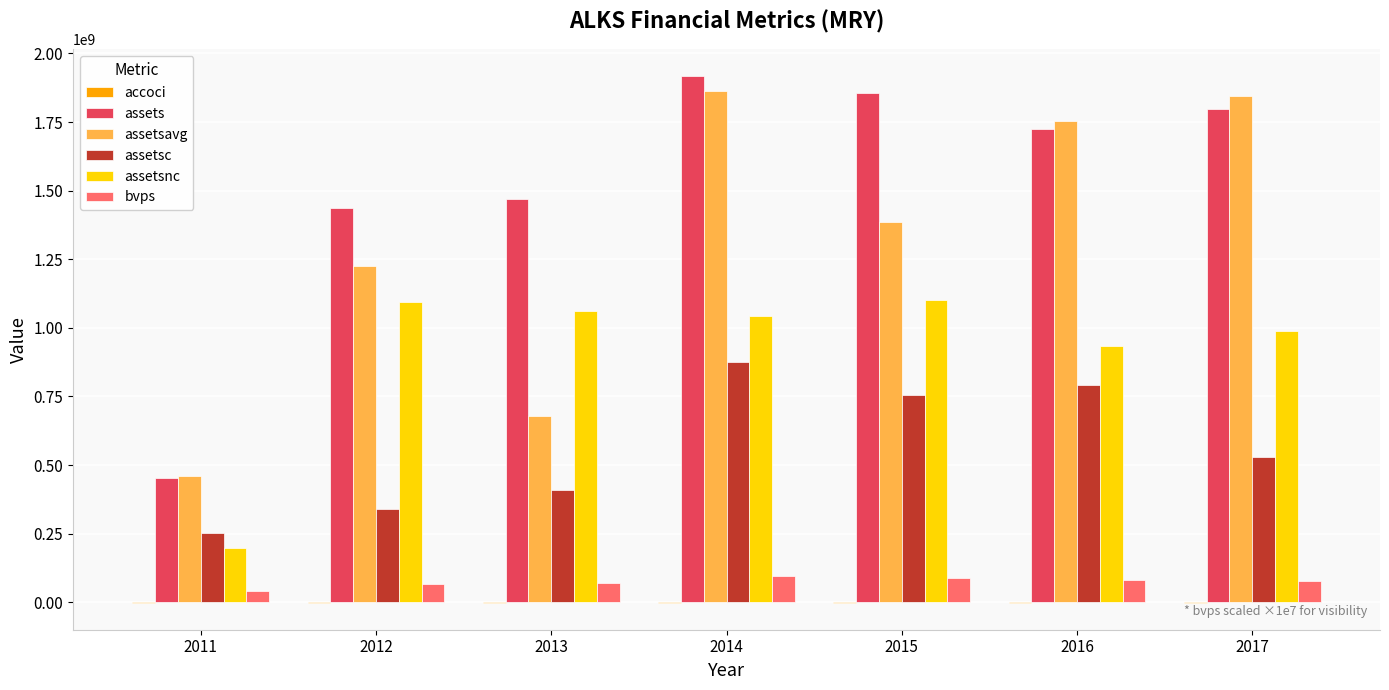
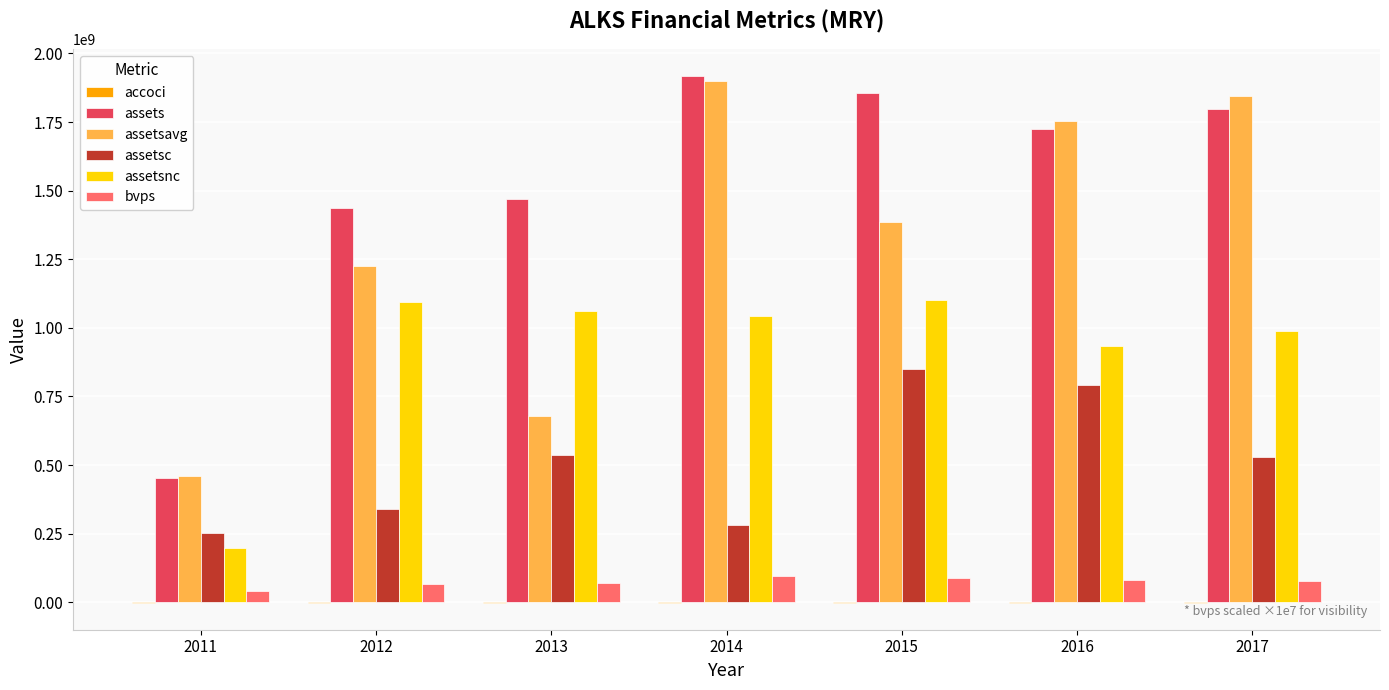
  {
    "assetsavg": {
      "2011": 460000000,
      "2012": 1220000000,
      "2013": 680000000,
-     "2014": 1860000000,
+     "2014": 1900000000,
      "2015": 1390000000,
      "2016": 1750000000,
      "2017": 1850000000
    },
    "assetsc": {
      "2011": 250000000,
      "2012": 340000000,
-     "2013": 410000000,
-     "2014": 880000000,
-     "2015": 750000000,
+     "2013": 540000000,
+     "2014": 280000000,
+     "2015": 850000000,
      "2016": 790000000,
      "2017": 530000000
    }
  }
